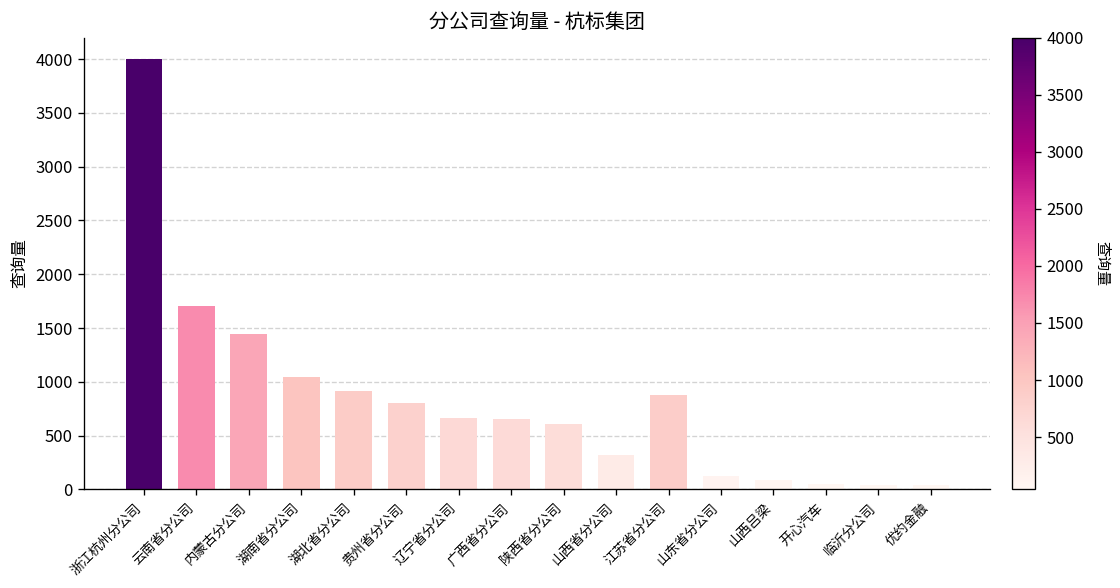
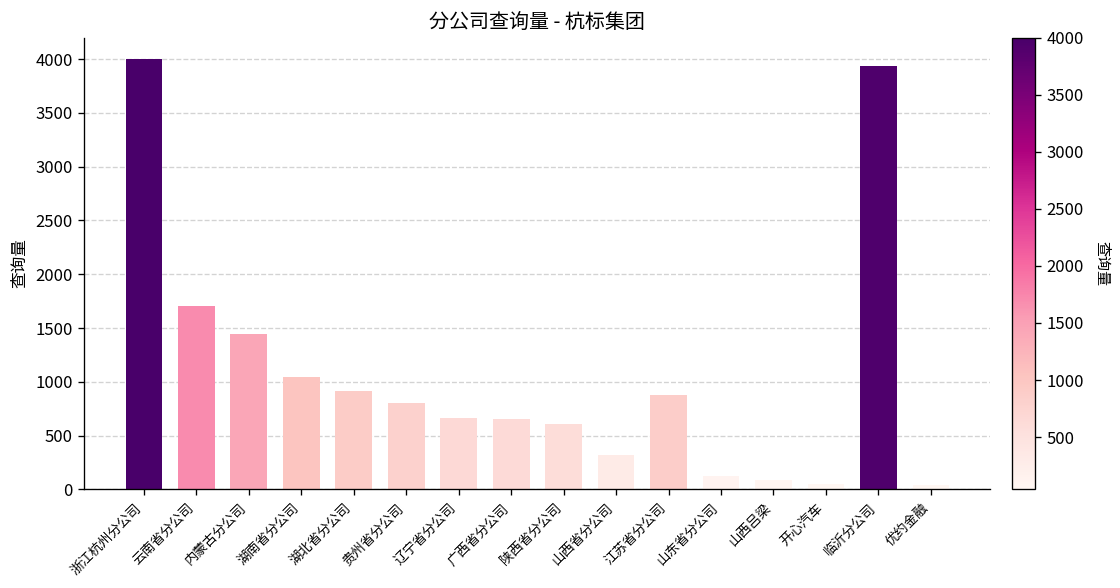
  {
    "浙江杭州分公司": 4000,
    "云南省分公司": 1700,
    "内蒙古分公司": 1400,
    "湖南省分公司": 1000,
    "湖北省分公司": 900,
    "贵州省分公司": 800,
    "辽宁省分公司": 700,
    "广西省分公司": 700,
    "陕西省分公司": 600,
    "山西省分公司": 300,
    "江苏省分公司": 900,
    "山东省分公司": 100,
    "山西吕梁": 100,
    "开心汽车": 0,
-   "临沂分公司": 0,
+   "临沂分公司": 3900,
    "优约金融": 0
  }
